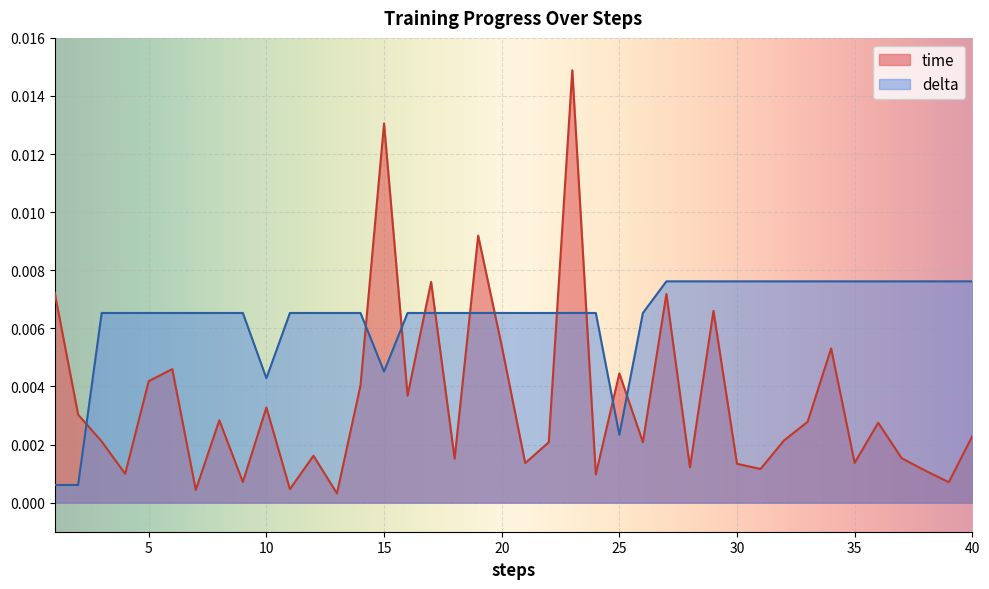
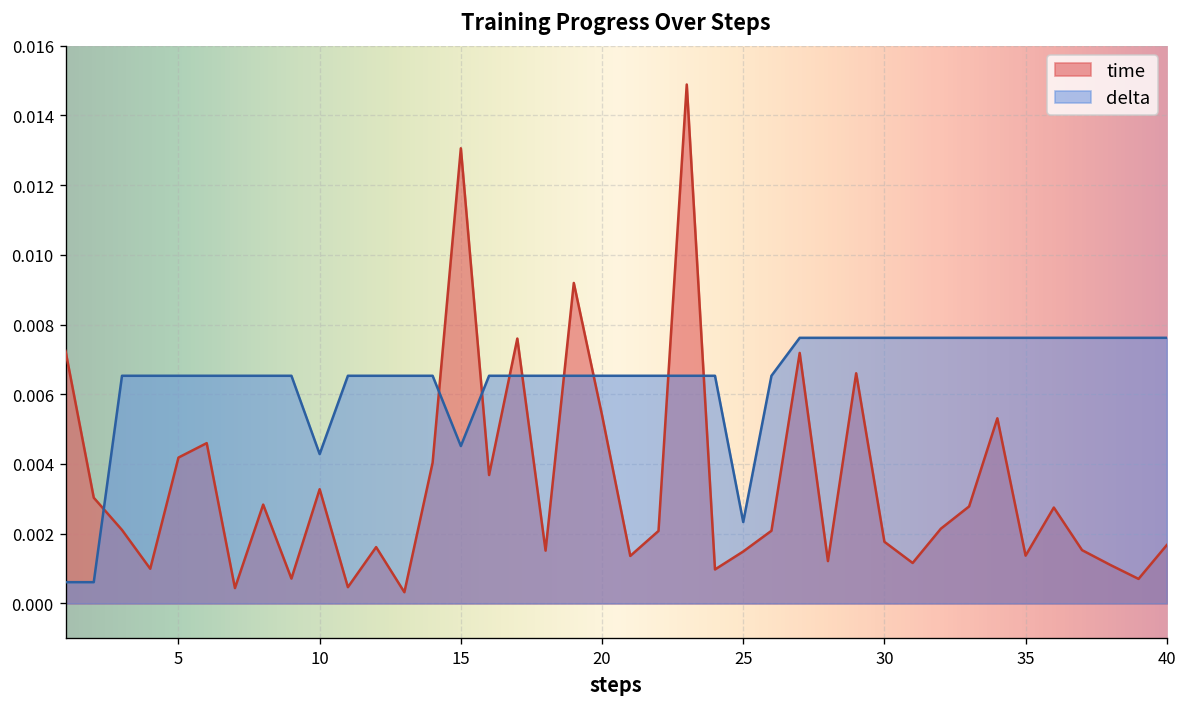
  {
    "time": {
      "5": 0.0042,
      "10": 0.0033,
      "15": 0.0131,
      "20": 0.0054,
-     "25": 0.0044,
-     "30": 0.0013,
+     "25": 0.0015,
+     "30": 0.0018,
      "35": 0.0014,
-     "40": 0.0023
+     "40": 0.0017
    },
    "delta": {
      "5": 0.0065,
      "10": 0.0043,
      "15": 0.0045,
      "20": 0.0065,
      "25": 0.0023,
      "30": 0.0076,
      "35": 0.0076,
      "40": 0.0076
    }
  }
